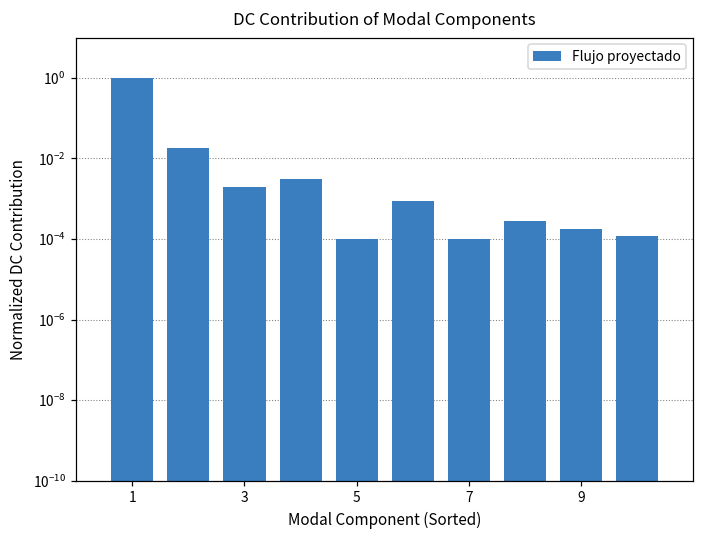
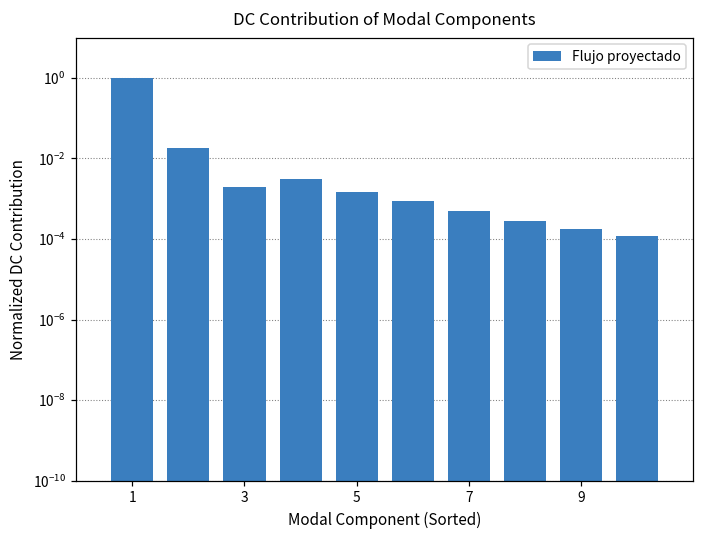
  {
    "1": 1.0,
    "3": 0.002,
-   "5": 0.0001,
-   "7": 0.0001,
+   "5": 0.0015,
+   "7": 0.0005,
    "9": 0.0002
  }
